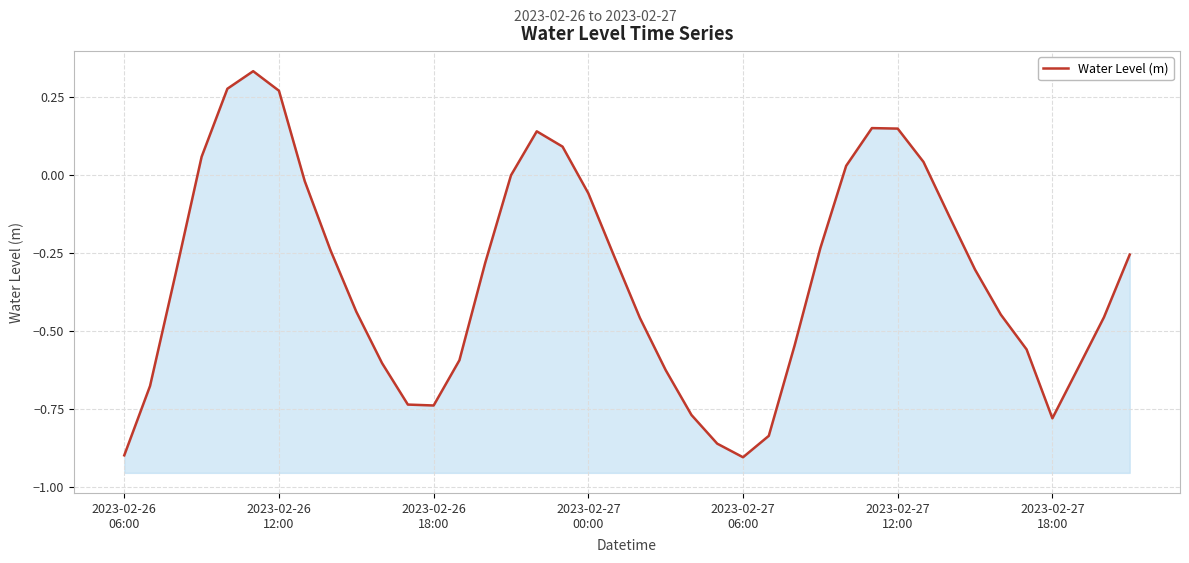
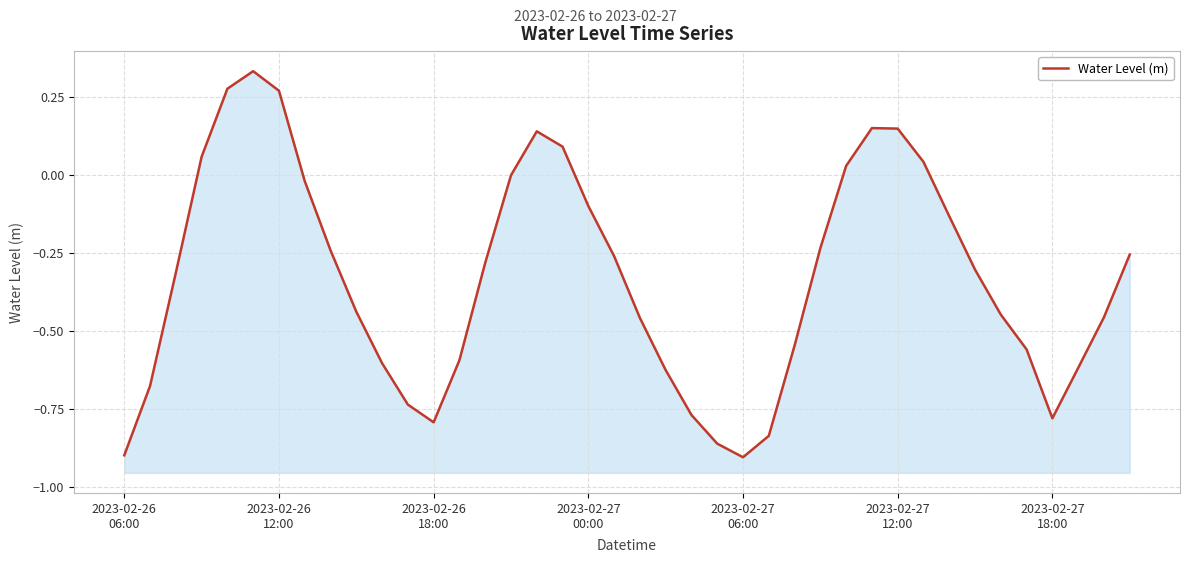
  {
    "2023-02-26 06:00": -0.90,
    "2023-02-26 12:00": 0.27,
-   "2023-02-26 18:00": -0.74,
-   "2023-02-27 00:00": -0.06,
+   "2023-02-26 18:00": -0.79,
+   "2023-02-27 00:00": -0.10,
    "2023-02-27 06:00": -0.90,
    "2023-02-27 12:00": 0.15,
    "2023-02-27 18:00": -0.78
  }
